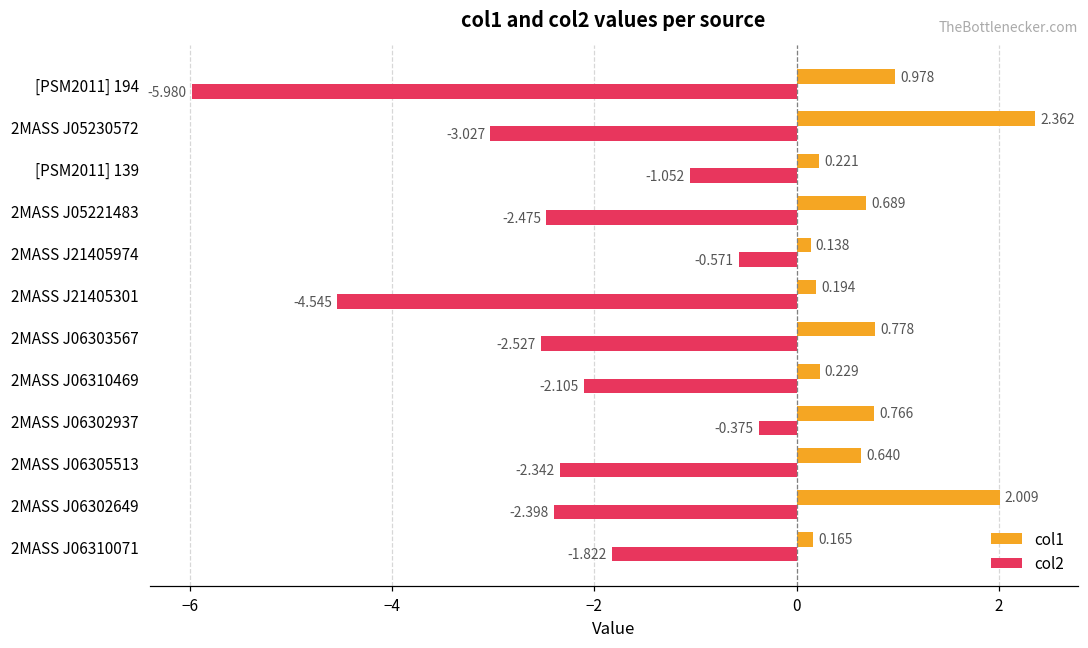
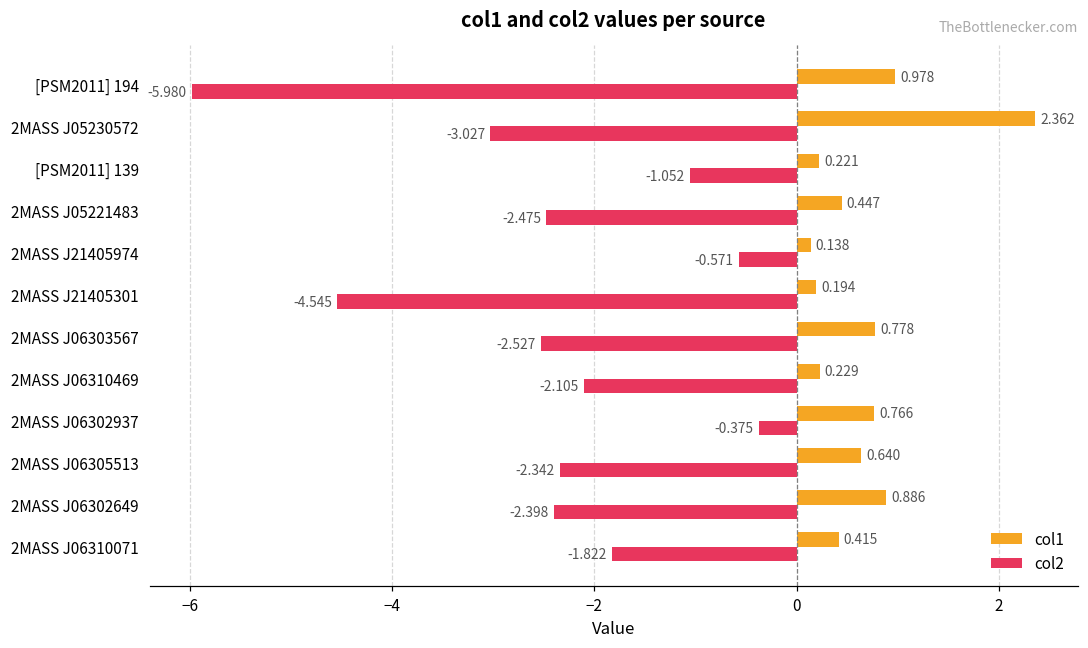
  {
    "col1": {
      "[PSM2011] 194": 0.978,
      "2MASS J05230572": 2.362,
      "[PSM2011] 139": 0.221,
-     "2MASS J05221483": 0.689,
+     "2MASS J05221483": 0.447,
      "2MASS J21405974": 0.138,
      "2MASS J21405301": 0.194,
      "2MASS J06303567": 0.778,
      "2MASS J06310469": 0.229,
      "2MASS J06302937": 0.766,
      "2MASS J06305513": 0.640,
-     "2MASS J06302649": 2.009,
-     "2MASS J06310071": 0.165
+     "2MASS J06302649": 0.886,
+     "2MASS J06310071": 0.415
    },
    "col2": {
      "[PSM2011] 194": -5.980,
      "2MASS J05230572": -3.027,
      "[PSM2011] 139": -1.052,
      "2MASS J05221483": -2.475,
      "2MASS J21405974": -0.571,
      "2MASS J21405301": -4.545,
      "2MASS J06303567": -2.527,
      "2MASS J06310469": -2.105,
      "2MASS J06302937": -0.375,
      "2MASS J06305513": -2.342,
      "2MASS J06302649": -2.398,
      "2MASS J06310071": -1.822
    }
  }
